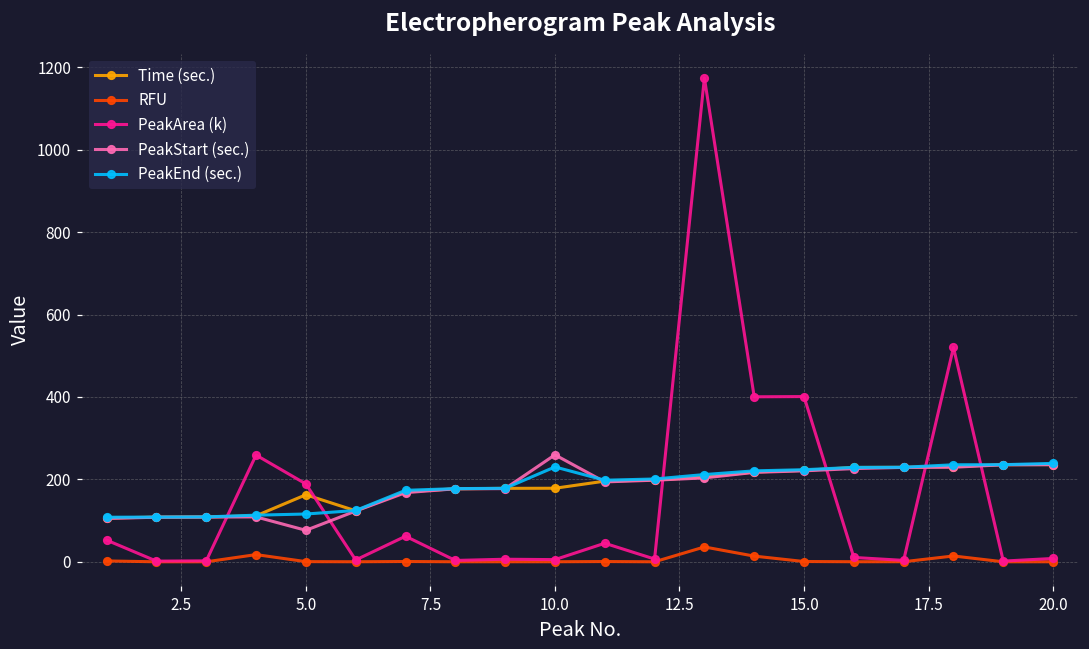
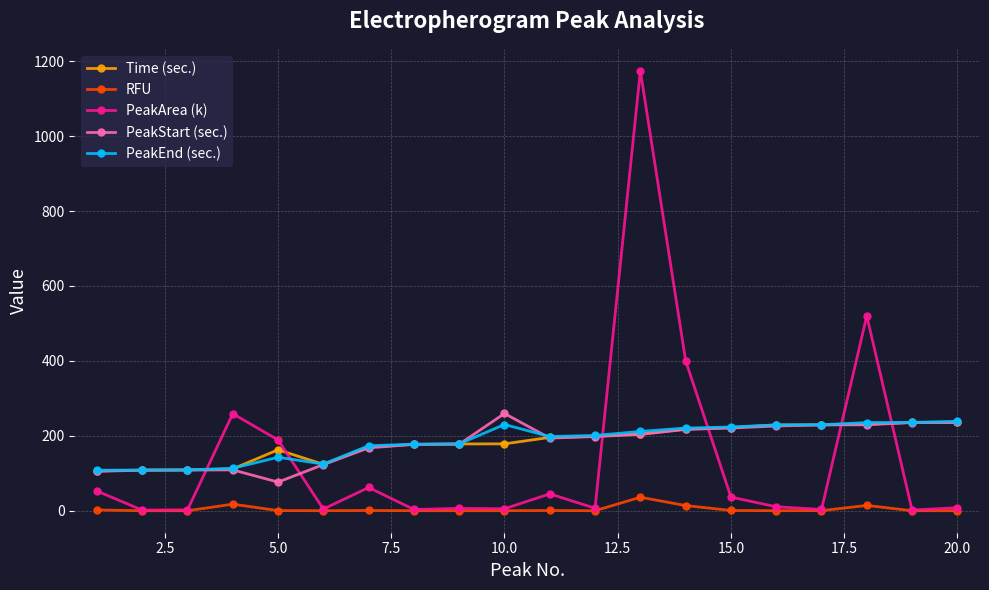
  {
    "Time (sec.)": {
      "5.0": 160,
      "10.0": 180
    },
    "RFU": {
      "5.0": 0,
      "15.0": 0,
      "20.0": 0
    },
    "PeakArea (k)": {
      "5.0": 190,
-     "15.0": 400,
+     "15.0": 40,
      "20.0": 10
    },
    "PeakStart (sec.)": {
      "5.0": 80,
      "10.0": 260
    },
    "PeakEnd (sec.)": {
-     "5.0": 120,
+     "5.0": 140,
      "10.0": 230
    }
  }
